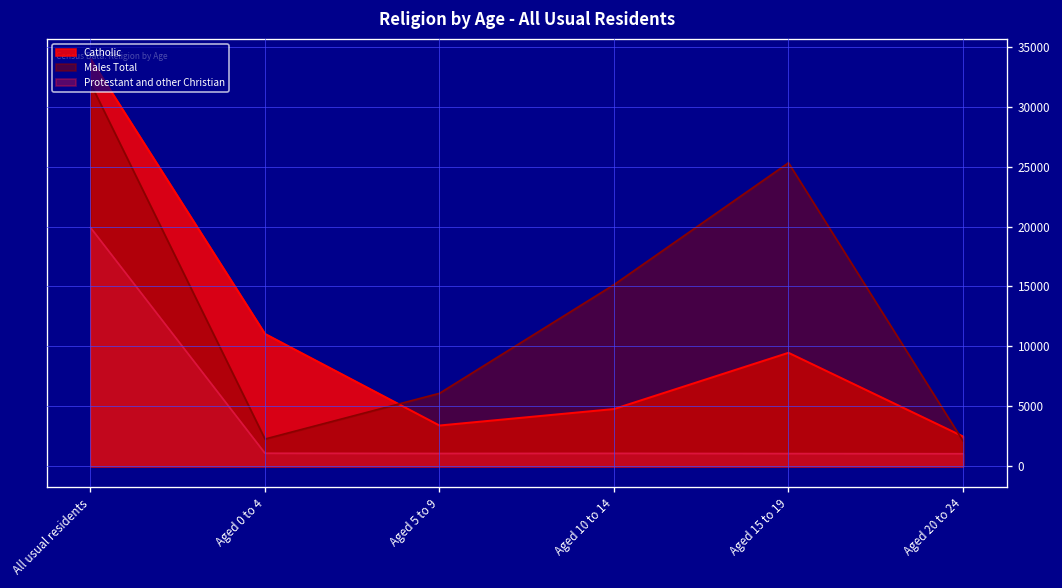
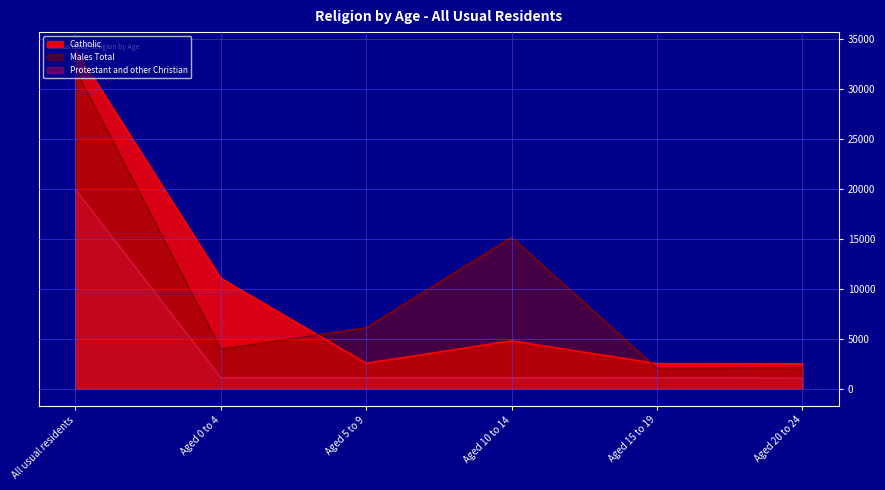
  {
    "Catholic": {
      "Aged 0 to 4": 11000,
-     "Aged 5 to 9": 3400,
+     "Aged 5 to 9": 2500,
      "Aged 10 to 14": 5000,
-     "Aged 15 to 19": 9000,
+     "Aged 15 to 19": 2000,
      "Aged 20 to 24": 2000
    },
    "Males Total": {
-     "Aged 0 to 4": 2000,
+     "Aged 0 to 4": 4000,
      "Aged 5 to 9": 6000,
      "Aged 10 to 14": 15000,
-     "Aged 15 to 19": 25000,
+     "Aged 15 to 19": 2000,
      "Aged 20 to 24": 2000
    },
    "Protestant and other Christian": {
      "All usual residents": 20000,
      "Aged 0 to 4": 1000,
      "Aged 5 to 9": 1000,
      "Aged 10 to 14": 1000,
      "Aged 15 to 19": 1000,
      "Aged 20 to 24": 1000
    }
  }
